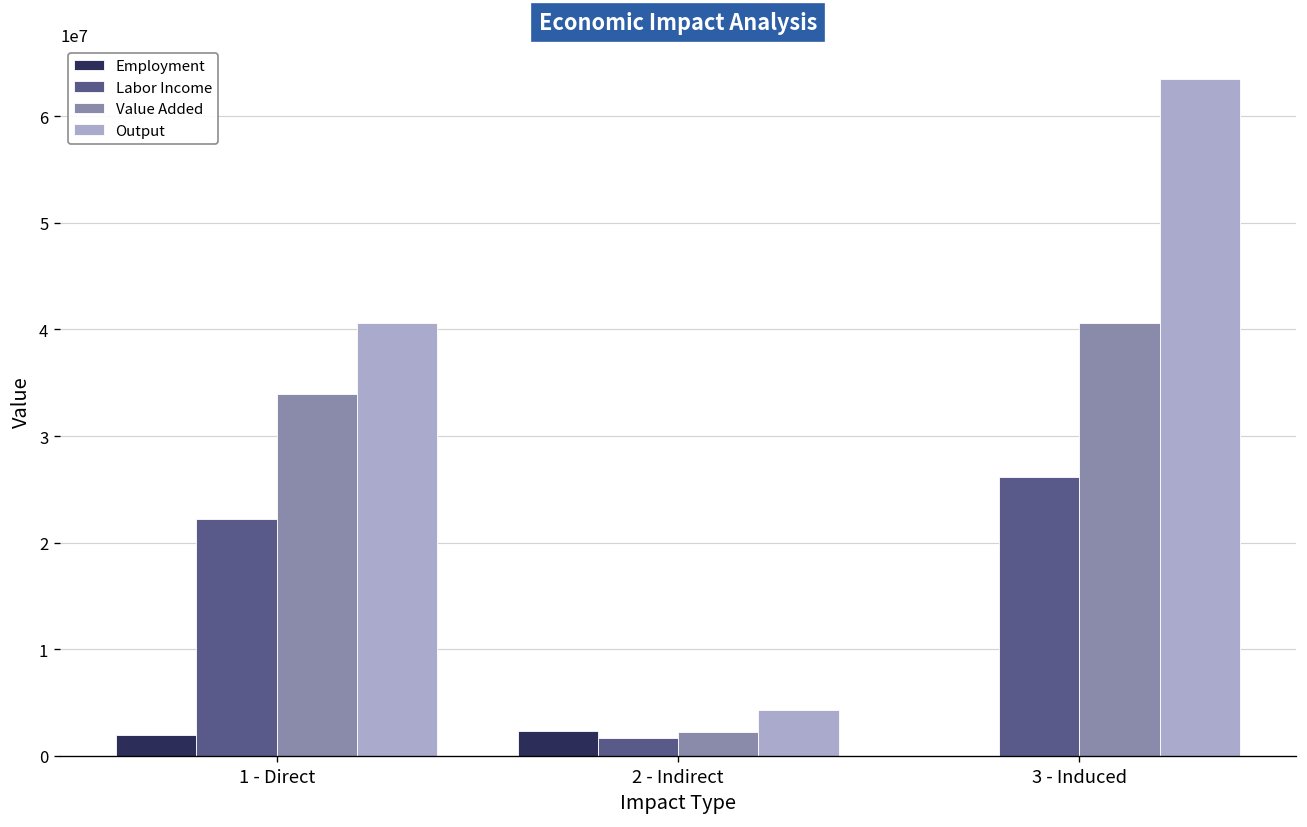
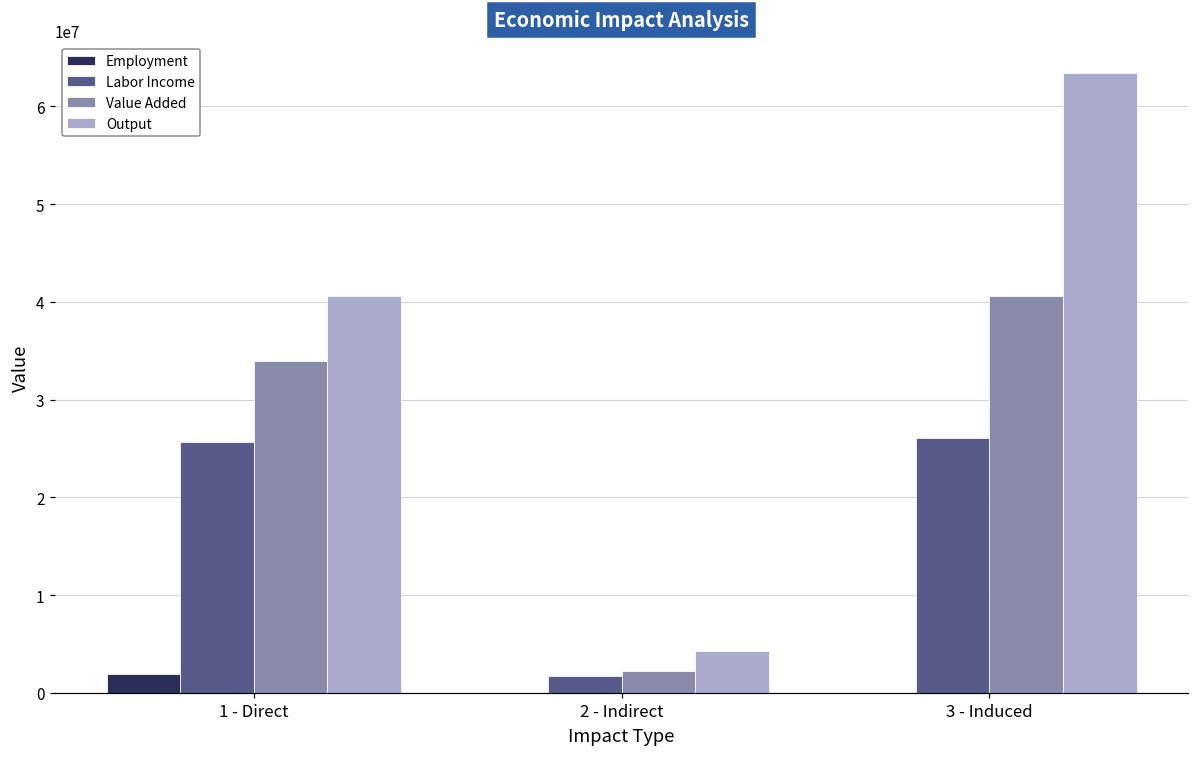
  {
    "Employment": {
      "1 - Direct": 2000000,
-     "2 - Indirect": 2000000
+     "2 - Indirect": 0
    },
    "Labor Income": {
-     "1 - Direct": 22000000,
+     "1 - Direct": 26000000,
      "2 - Indirect": 2000000,
      "3 - Induced": 26000000
    }
  }
